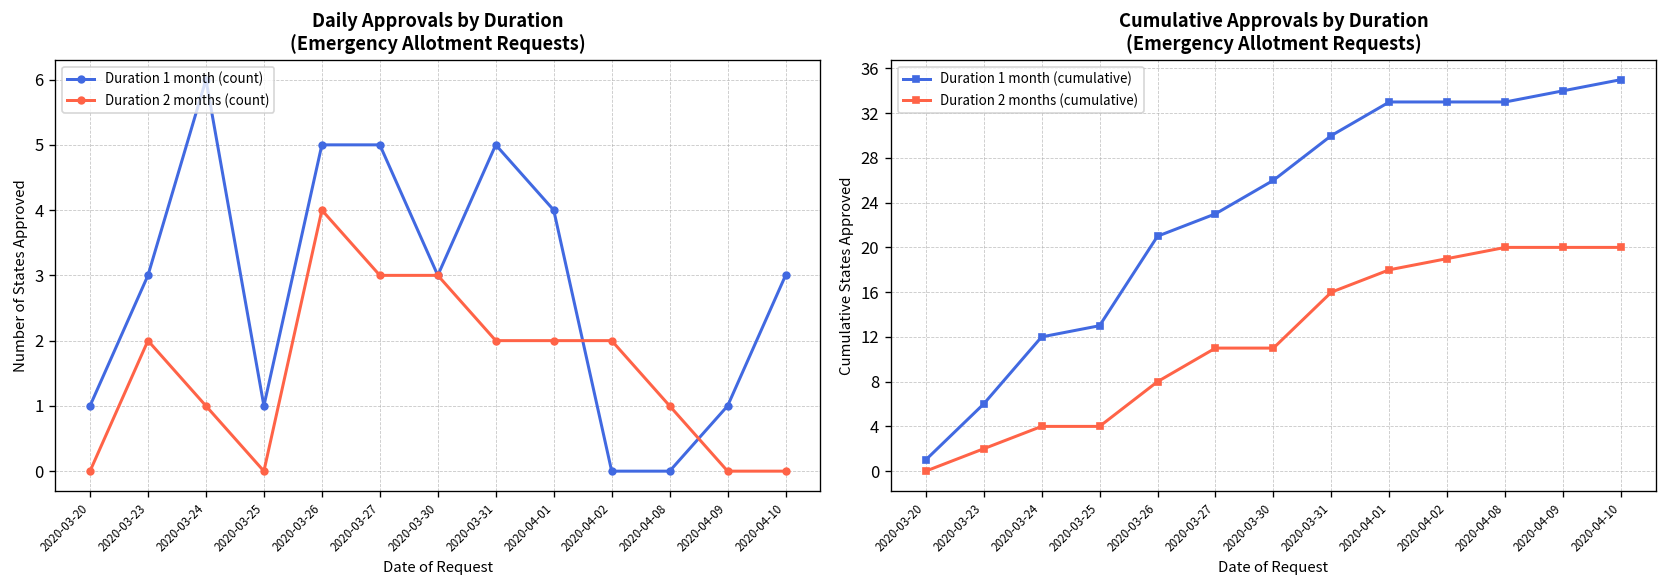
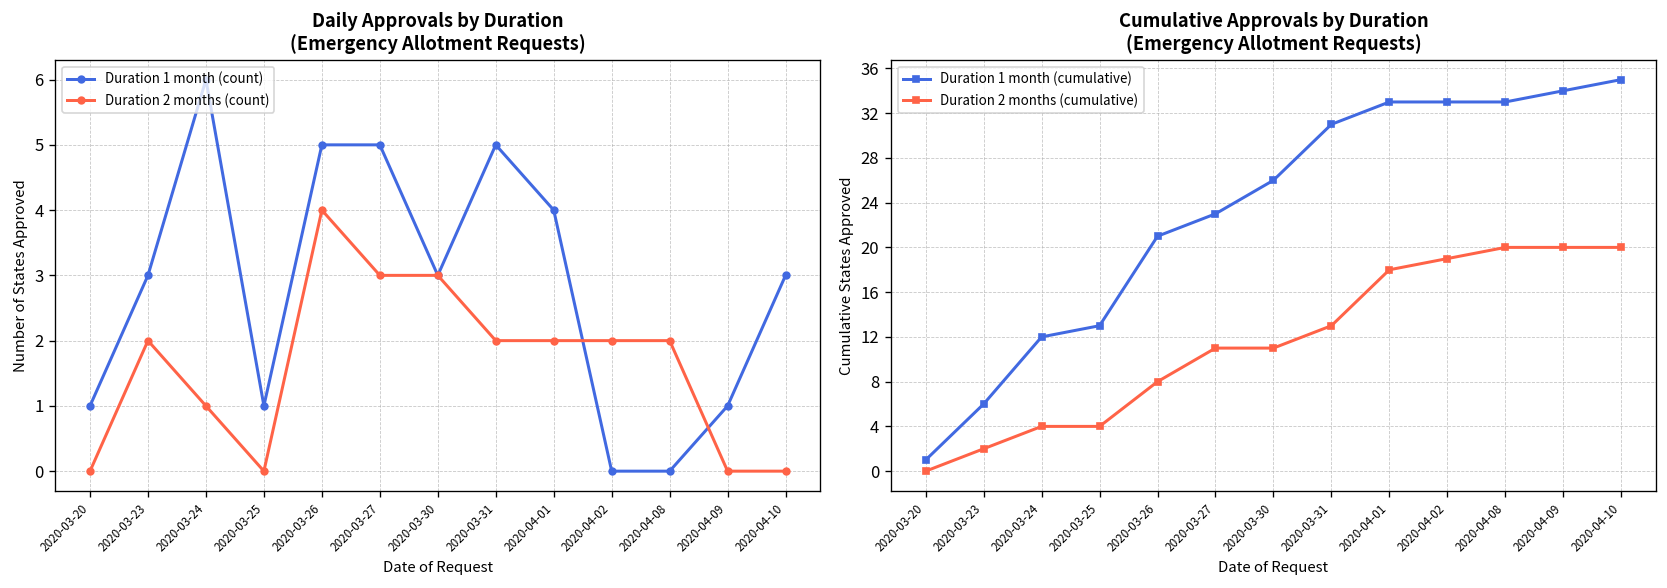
  {
    "Daily Approvals by Duration (Emergency Allotment Requests)": {
      "Duration 1 month (count)": {
        "2020-03-20": 1,
        "2020-03-23": 3,
        "2020-03-25": 1,
        "2020-03-26": 5,
        "2020-03-27": 5,
        "2020-03-31": 5,
        "2020-04-01": 4,
        "2020-04-02": 0,
        "2020-04-08": 0,
        "2020-04-09": 1,
        "2020-04-10": 3
      },
      "Duration 2 months (count)": {
        "2020-03-20": 0,
        "2020-03-23": 2,
        "2020-03-24": 1,
        "2020-03-25": 0,
        "2020-03-26": 4,
        "2020-03-27": 3,
        "2020-03-31": 2,
        "2020-04-01": 2,
        "2020-04-02": 2,
-       "2020-04-08": 1,
+       "2020-04-08": 2,
        "2020-04-09": 0,
        "2020-04-10": 0
      }
    },
    "Cumulative Approvals by Duration (Emergency Allotment Requests)": {
      "Duration 1 month (cumulative)": {
        "2020-03-20": 1,
        "2020-03-23": 6,
        "2020-03-24": 12,
        "2020-03-25": 13,
        "2020-03-26": 21,
        "2020-03-27": 23,
        "2020-03-30": 26,
-       "2020-03-31": 30,
+       "2020-03-31": 31,
        "2020-04-01": 33,
        "2020-04-02": 33,
        "2020-04-08": 33,
        "2020-04-09": 34,
        "2020-04-10": 35
      },
      "Duration 2 months (cumulative)": {
        "2020-03-20": 0,
        "2020-03-23": 2,
        "2020-03-24": 4,
        "2020-03-25": 4,
        "2020-03-26": 8,
        "2020-03-27": 11,
        "2020-03-30": 11,
-       "2020-03-31": 16,
+       "2020-03-31": 13,
        "2020-04-01": 18,
        "2020-04-02": 19,
        "2020-04-08": 20,
        "2020-04-09": 20,
        "2020-04-10": 20
      }
    }
  }
